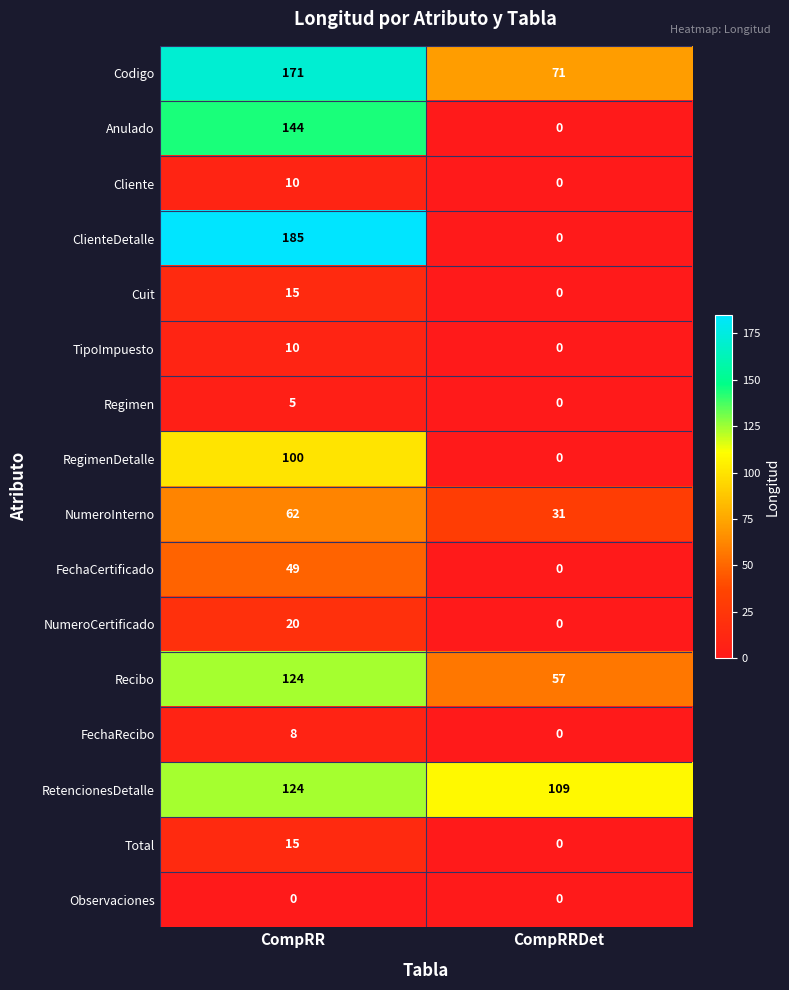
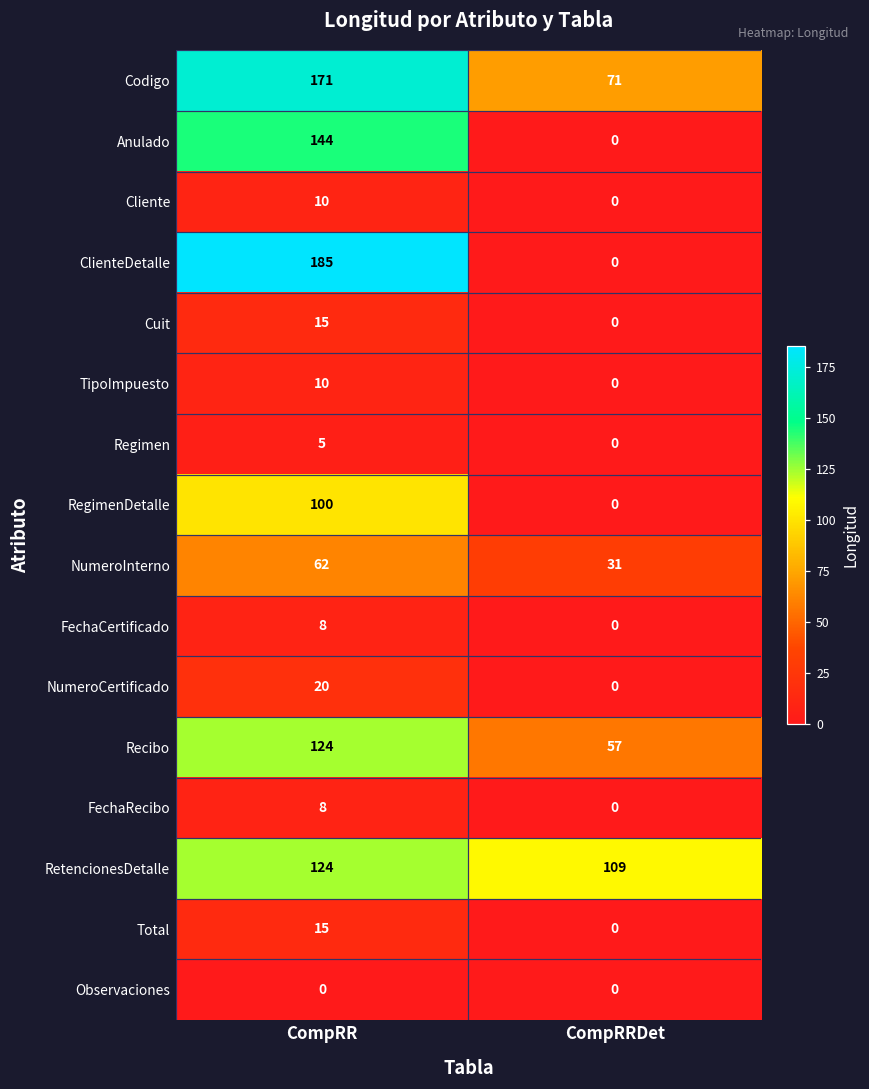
  {
    "Codigo": {
      "CompRR": 171,
      "CompRRDet": 71
    },
    "Anulado": {
      "CompRR": 144,
      "CompRRDet": 0
    },
    "Cliente": {
      "CompRR": 10,
      "CompRRDet": 0
    },
    "ClienteDetalle": {
      "CompRR": 185,
      "CompRRDet": 0
    },
    "Cuit": {
      "CompRR": 15,
      "CompRRDet": 0
    },
    "TipoImpuesto": {
      "CompRR": 10,
      "CompRRDet": 0
    },
    "Regimen": {
      "CompRR": 5,
      "CompRRDet": 0
    },
    "RegimenDetalle": {
      "CompRR": 100,
      "CompRRDet": 0
    },
    "NumeroInterno": {
      "CompRR": 62,
      "CompRRDet": 31
    },
    "FechaCertificado": {
-     "CompRR": 49,
+     "CompRR": 8,
      "CompRRDet": 0
    },
    "NumeroCertificado": {
      "CompRR": 20,
      "CompRRDet": 0
    },
    "Recibo": {
      "CompRR": 124,
      "CompRRDet": 57
    },
    "FechaRecibo": {
      "CompRR": 8,
      "CompRRDet": 0
    },
    "RetencionesDetalle": {
      "CompRR": 124,
      "CompRRDet": 109
    },
    "Total": {
      "CompRR": 15,
      "CompRRDet": 0
    },
    "Observaciones": {
      "CompRR": 0,
      "CompRRDet": 0
    }
  }
